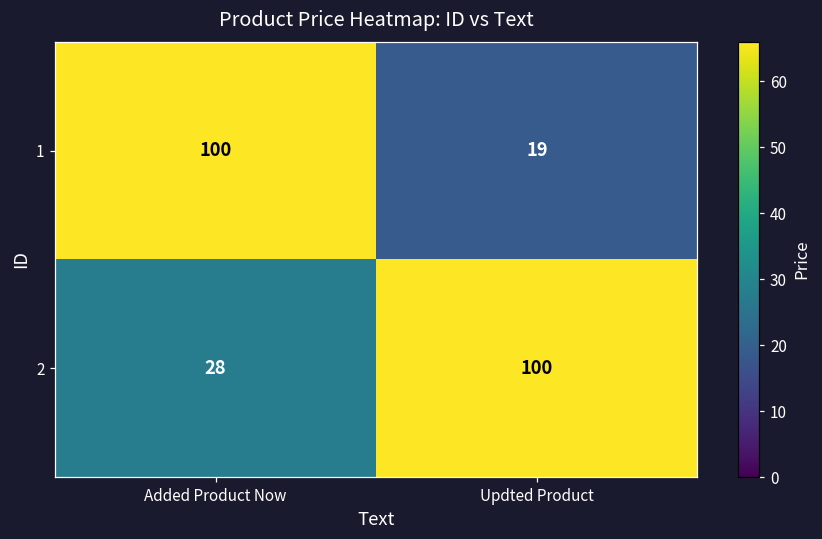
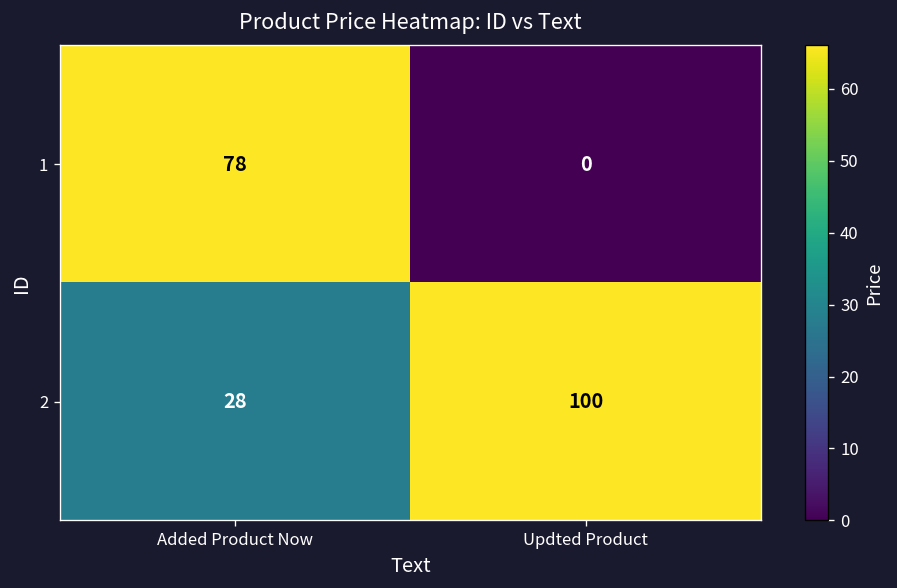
  {
    "1": {
-     "Added Product Now": 100,
-     "Updted Product": 19
+     "Added Product Now": 78,
+     "Updted Product": 0
    },
    "2": {
      "Added Product Now": 28,
      "Updted Product": 100
    }
  }
